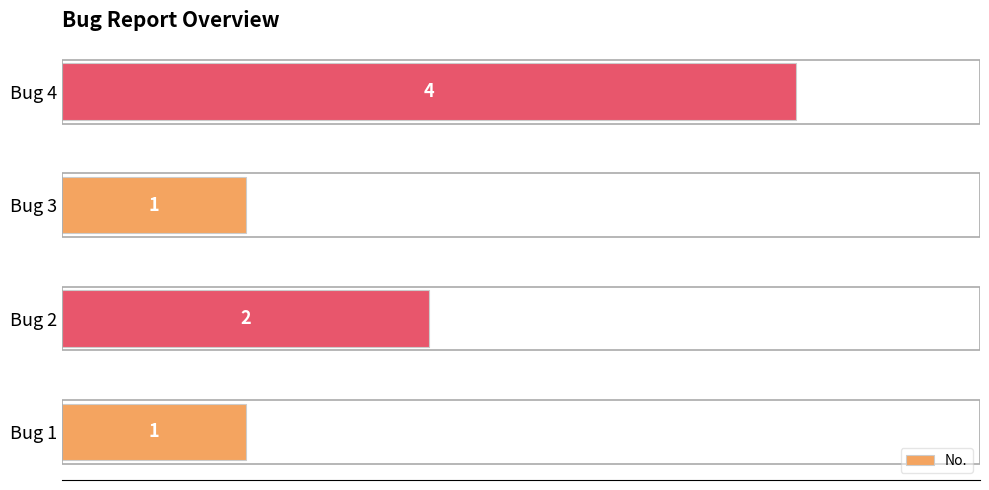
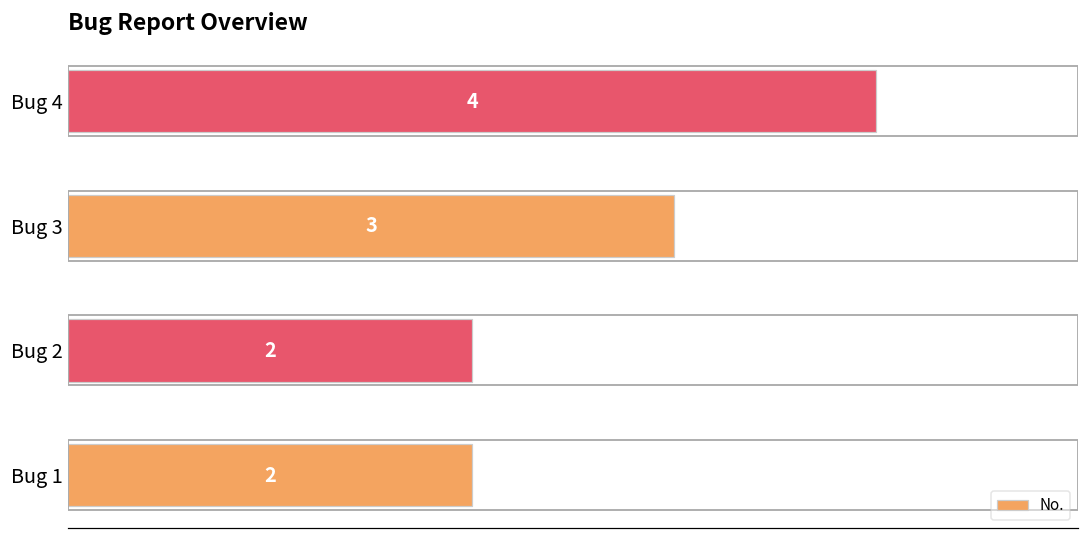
  {
    "Bug 4": 4,
-   "Bug 3": 1,
+   "Bug 3": 3,
    "Bug 2": 2,
-   "Bug 1": 1
+   "Bug 1": 2
  }
